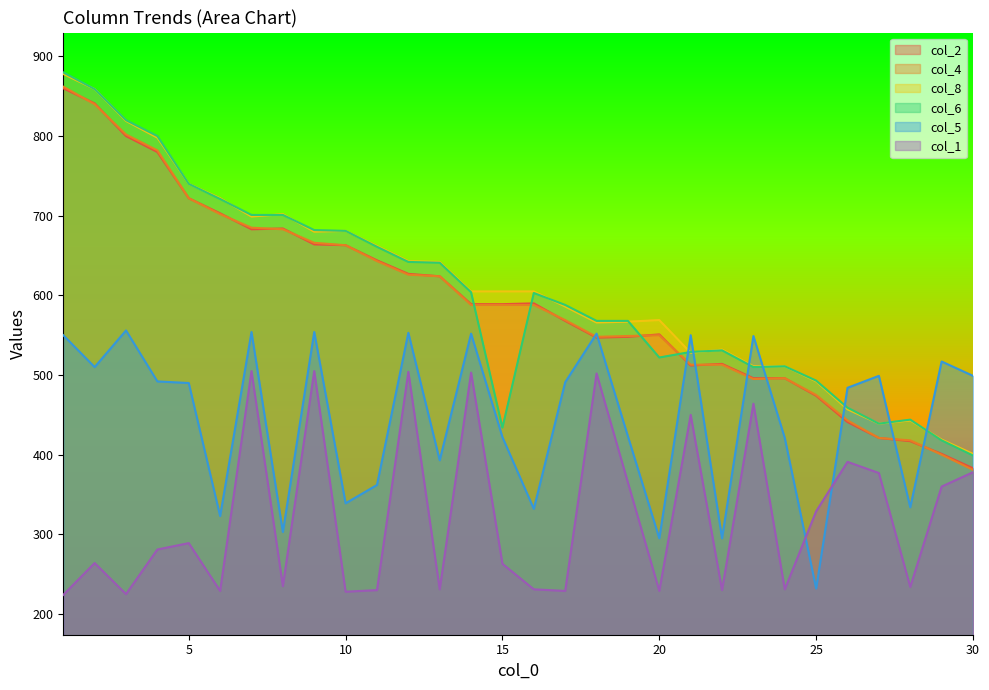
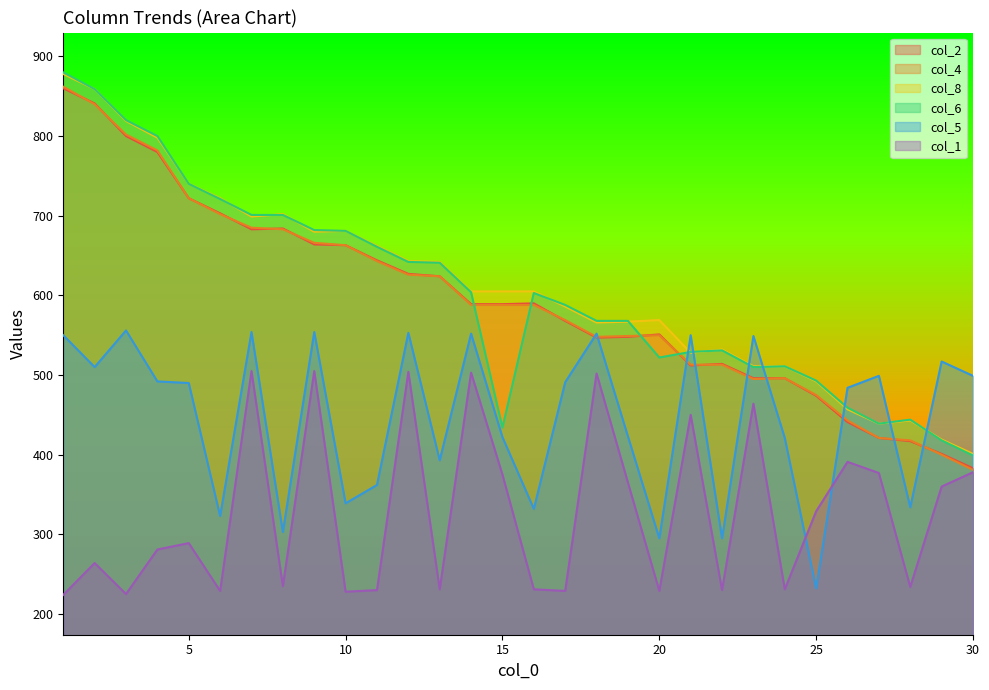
  {
    "col_6": {
      "15": 430,
      "20": 520
    },
    "col_5": {
      "5": 490,
      "10": 340,
      "15": 420,
      "20": 300,
      "25": 230,
      "30": 500
    },
    "col_1": {
      "5": 290,
      "10": 230,
-     "15": 260,
+     "15": 380,
      "20": 230,
      "25": 330
    }
  }
